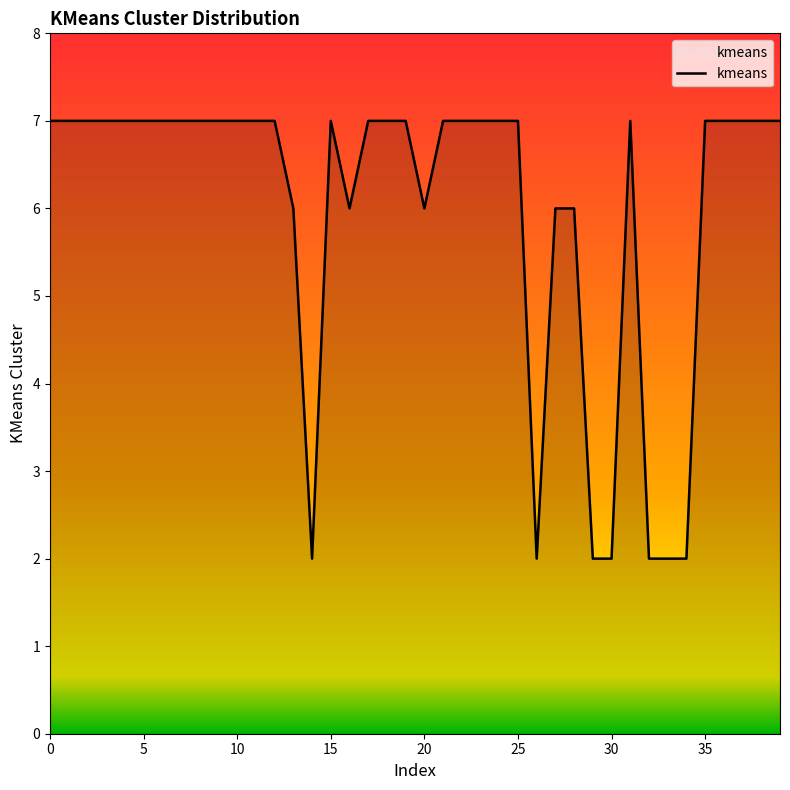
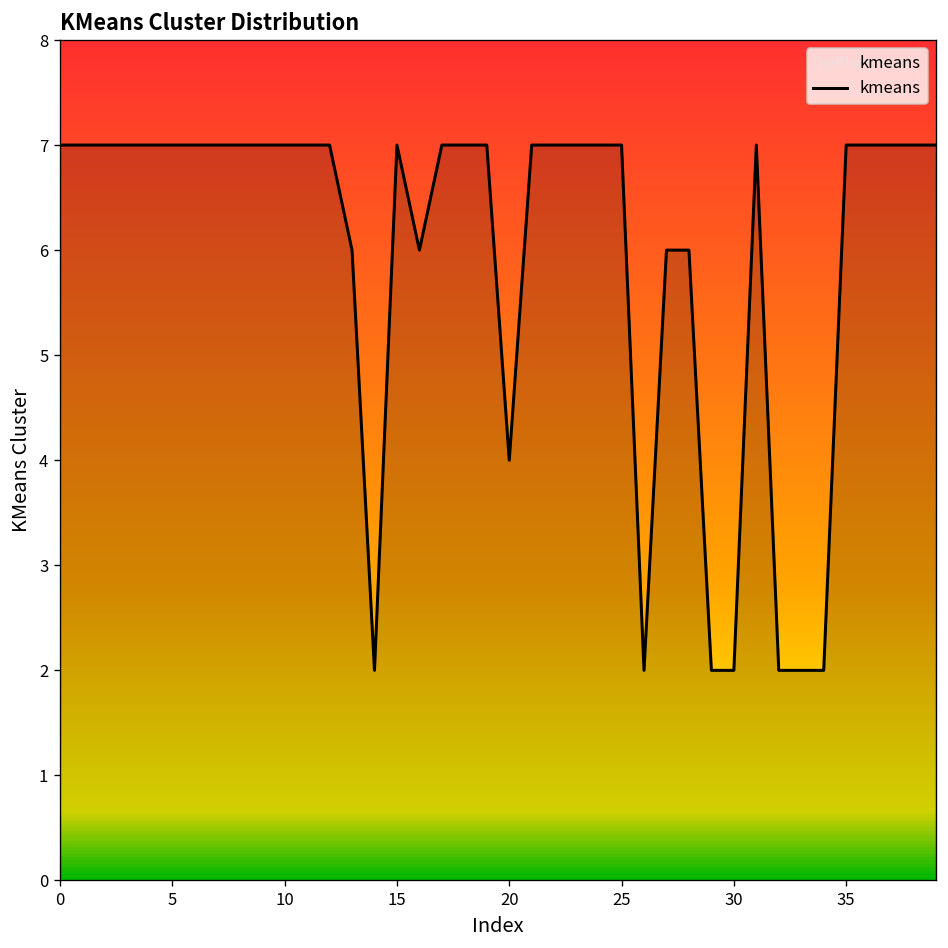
  {
    "0": 7,
    "5": 7,
    "10": 7,
    "15": 7,
-   "20": 6,
+   "20": 4,
    "25": 7,
    "30": 2,
    "35": 7
  }
